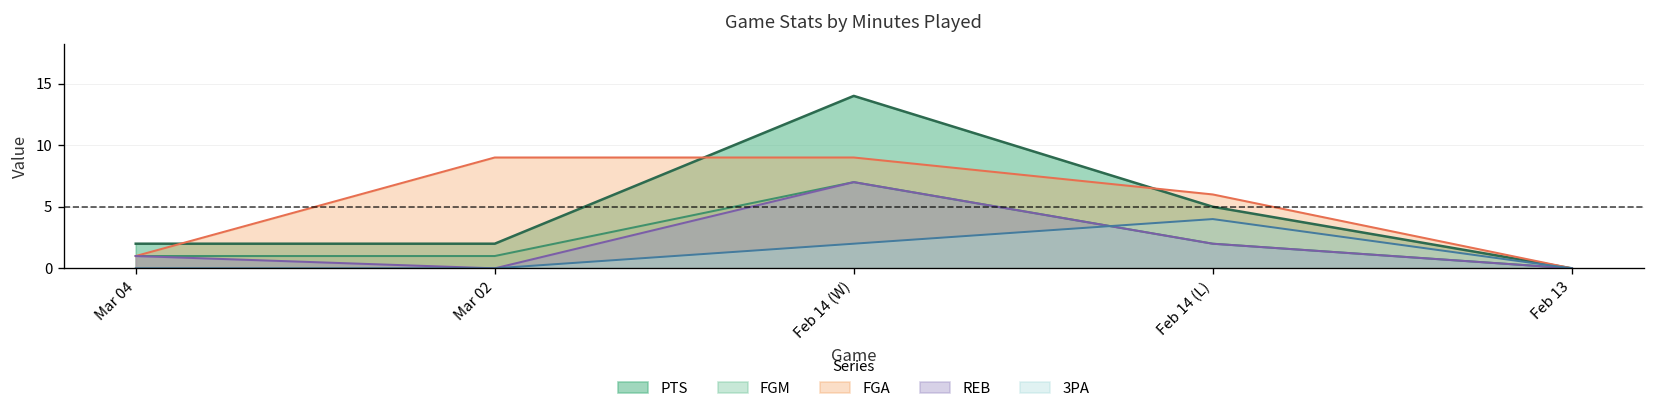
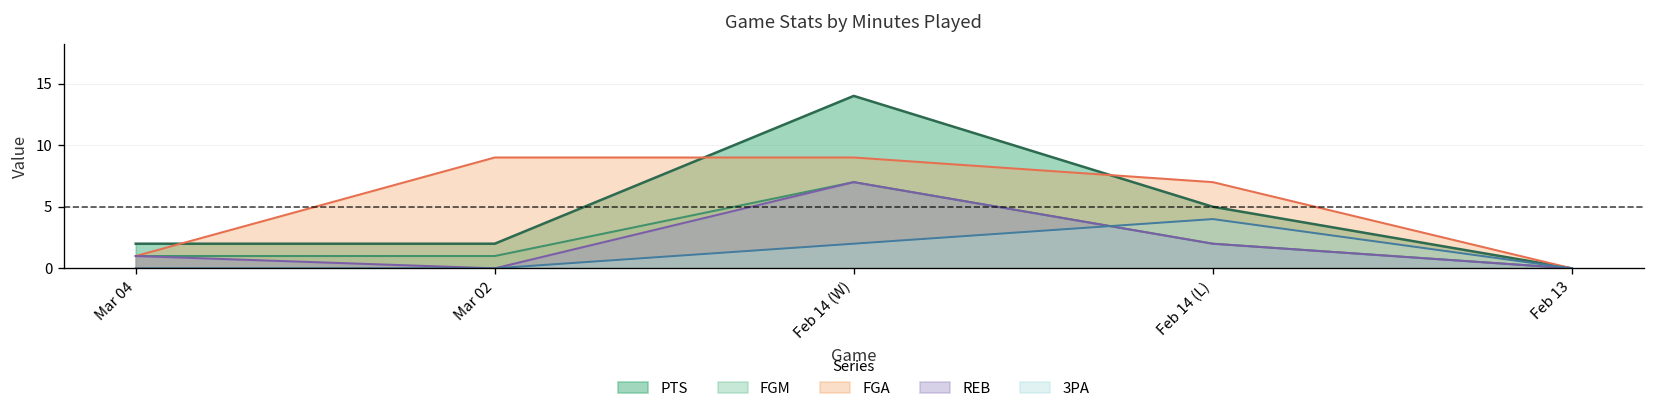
  {
    "FGA": {
      "Mar 02": 9,
      "Feb 14 (W)": 9,
-     "Feb 14 (L)": 6
+     "Feb 14 (L)": 7
    }
  }
